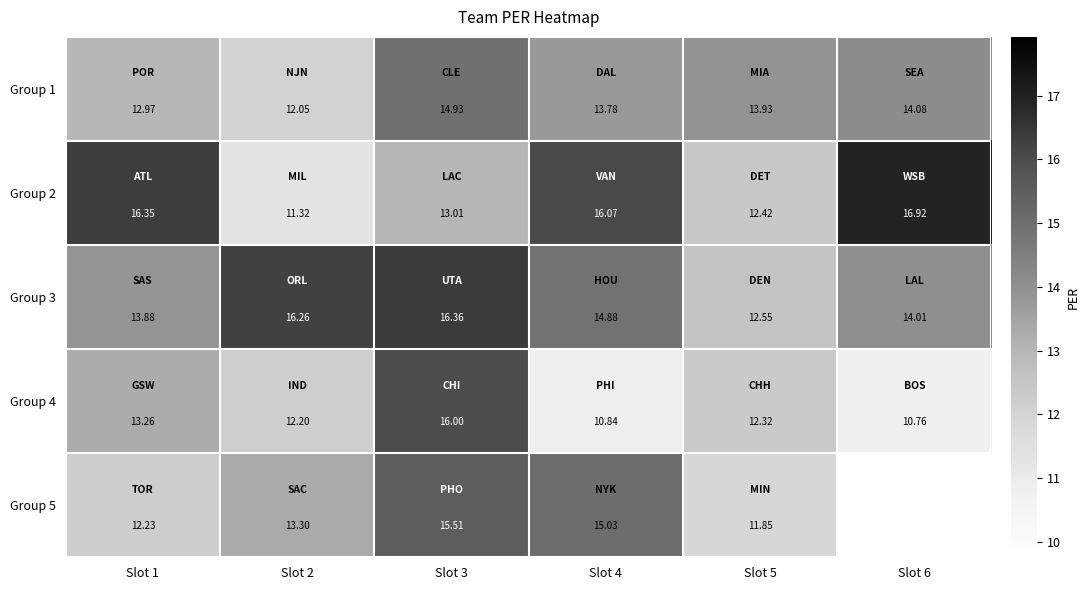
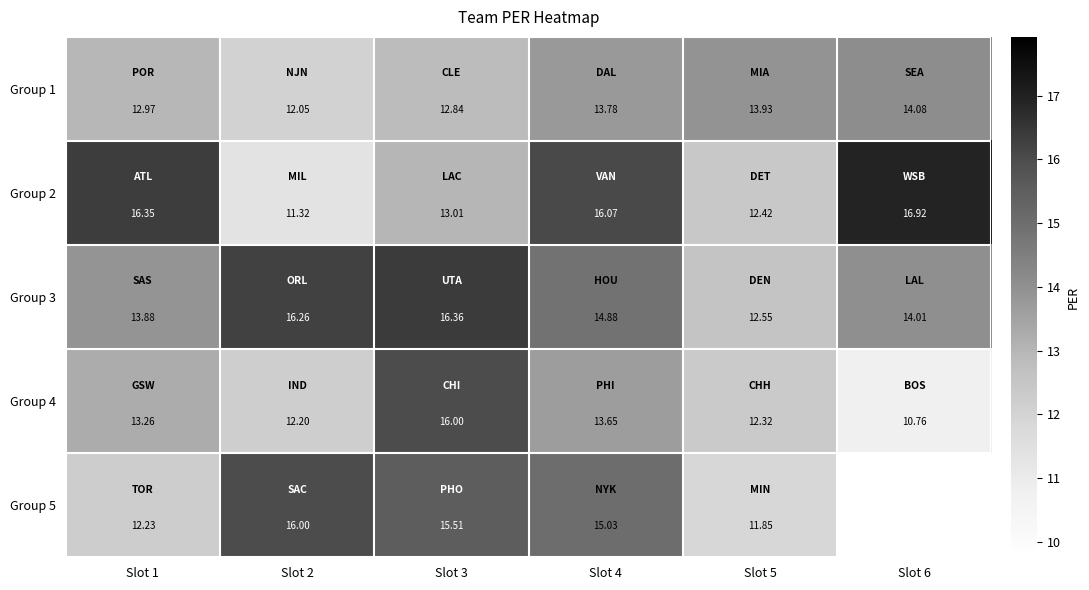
  {
    "Group 1": {
-     "Slot 3": 14.93
+     "Slot 3": 12.84
    },
    "Group 4": {
-     "Slot 4": 10.84
+     "Slot 4": 13.65
    },
    "Group 5": {
-     "Slot 2": 13.30
+     "Slot 2": 16.00
    }
  }
